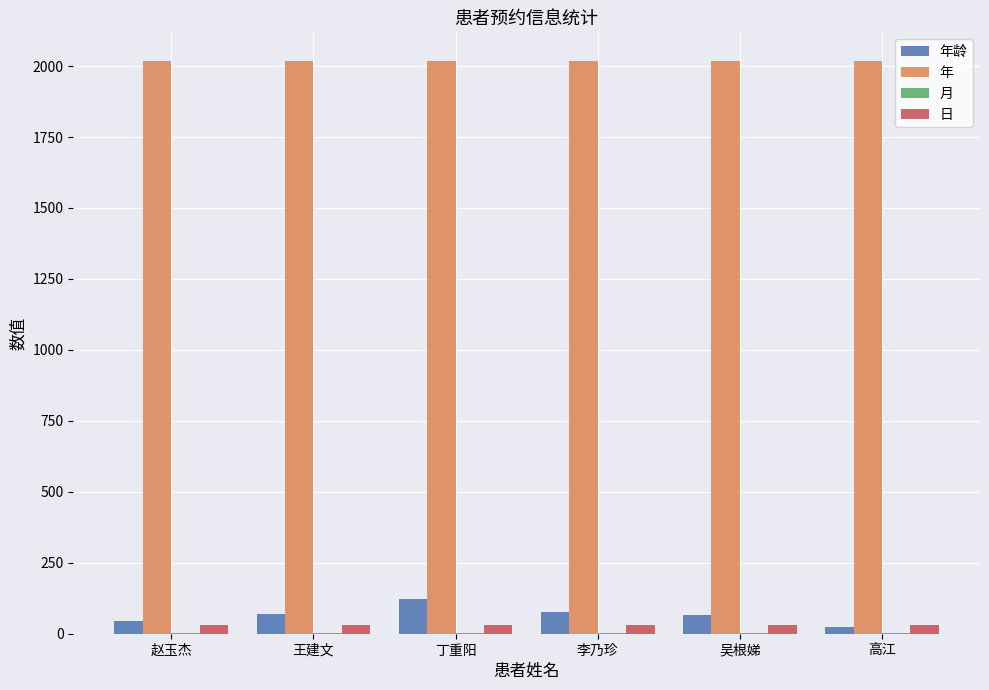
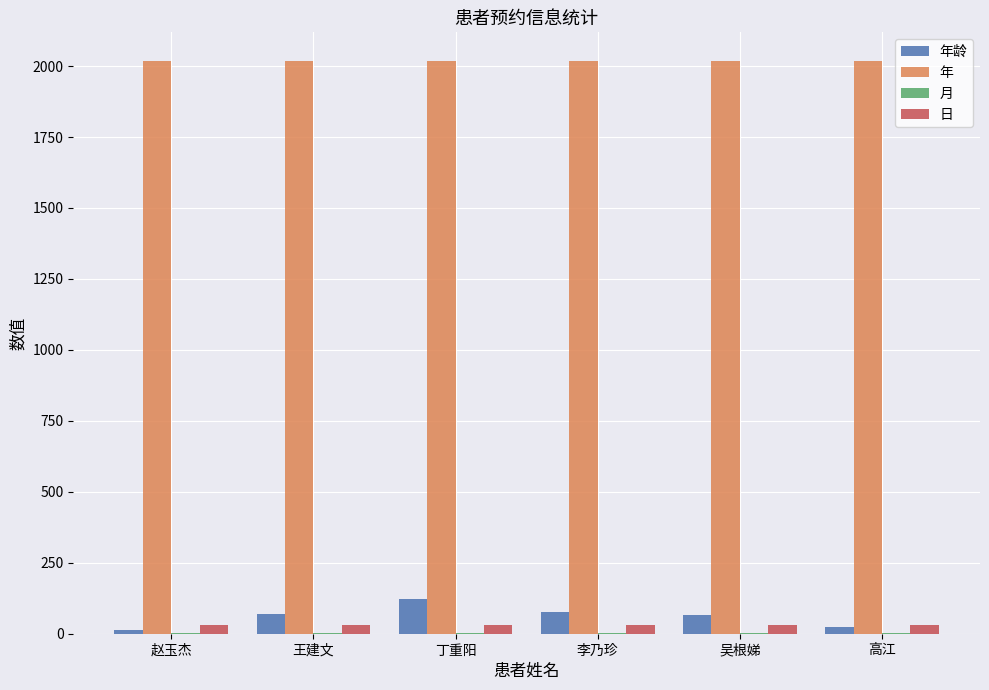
  {
    "年龄": {
-     "赵玉杰": 40,
+     "赵玉杰": 10,
      "王建文": 70,
      "丁重阳": 120,
      "李乃珍": 80,
      "吴根娣": 70,
      "高江": 30
    }
  }
